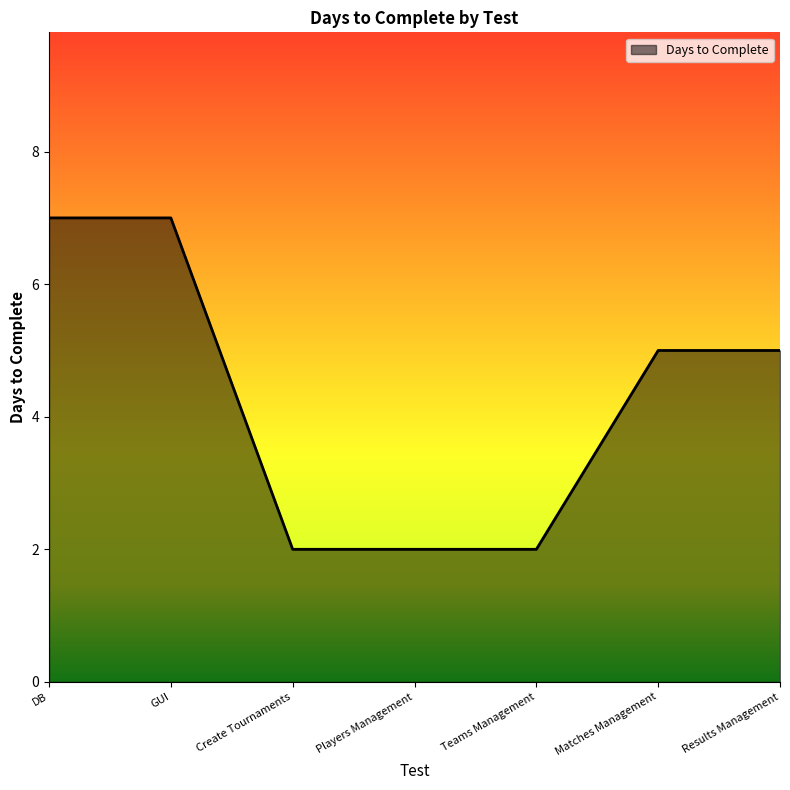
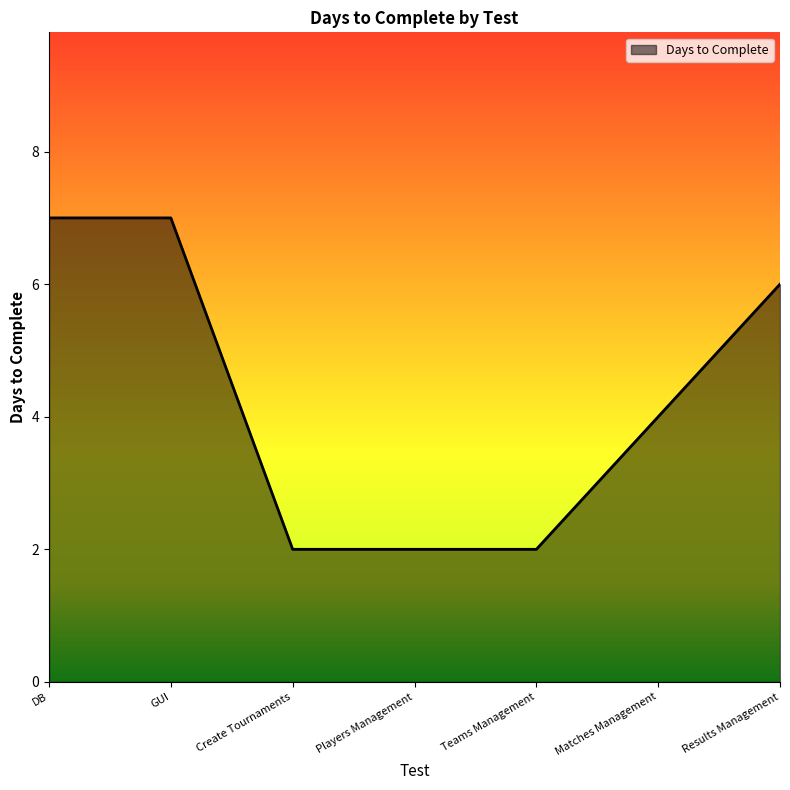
  {
    "DB": 7,
    "GUI": 7,
    "Create Tournaments": 2,
    "Players Management": 2,
    "Teams Management": 2,
-   "Matches Management": 5,
-   "Results Management": 5
+   "Matches Management": 4,
+   "Results Management": 6
  }
